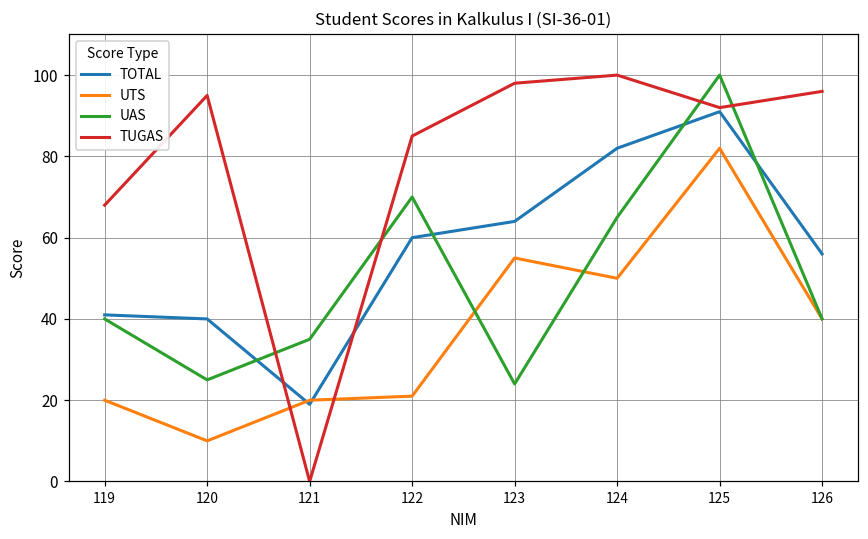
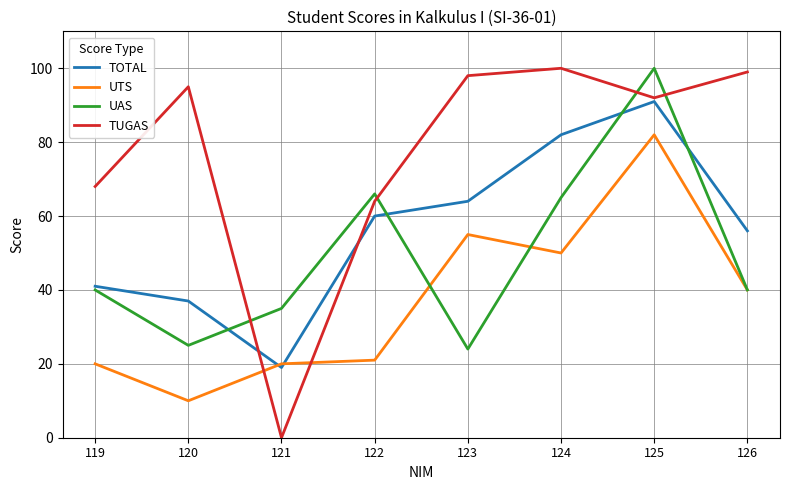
  {
    "TOTAL": {
      "119": 41,
-     "120": 40,
+     "120": 37,
      "121": 19,
      "122": 60,
      "123": 64,
      "124": 82,
      "125": 91,
      "126": 56
    },
    "UTS": {
      "119": 20,
      "120": 10,
      "121": 20,
      "122": 21,
      "123": 55,
      "124": 50,
      "125": 82
    },
    "UAS": {
      "119": 40,
      "120": 25,
      "121": 35,
-     "122": 70,
+     "122": 66,
      "123": 24,
      "124": 65,
      "125": 100
    },
    "TUGAS": {
      "119": 68,
      "120": 95,
      "121": 0,
-     "122": 85,
+     "122": 64,
      "123": 98,
      "124": 100,
      "125": 92,
-     "126": 96
+     "126": 99
    }
  }
